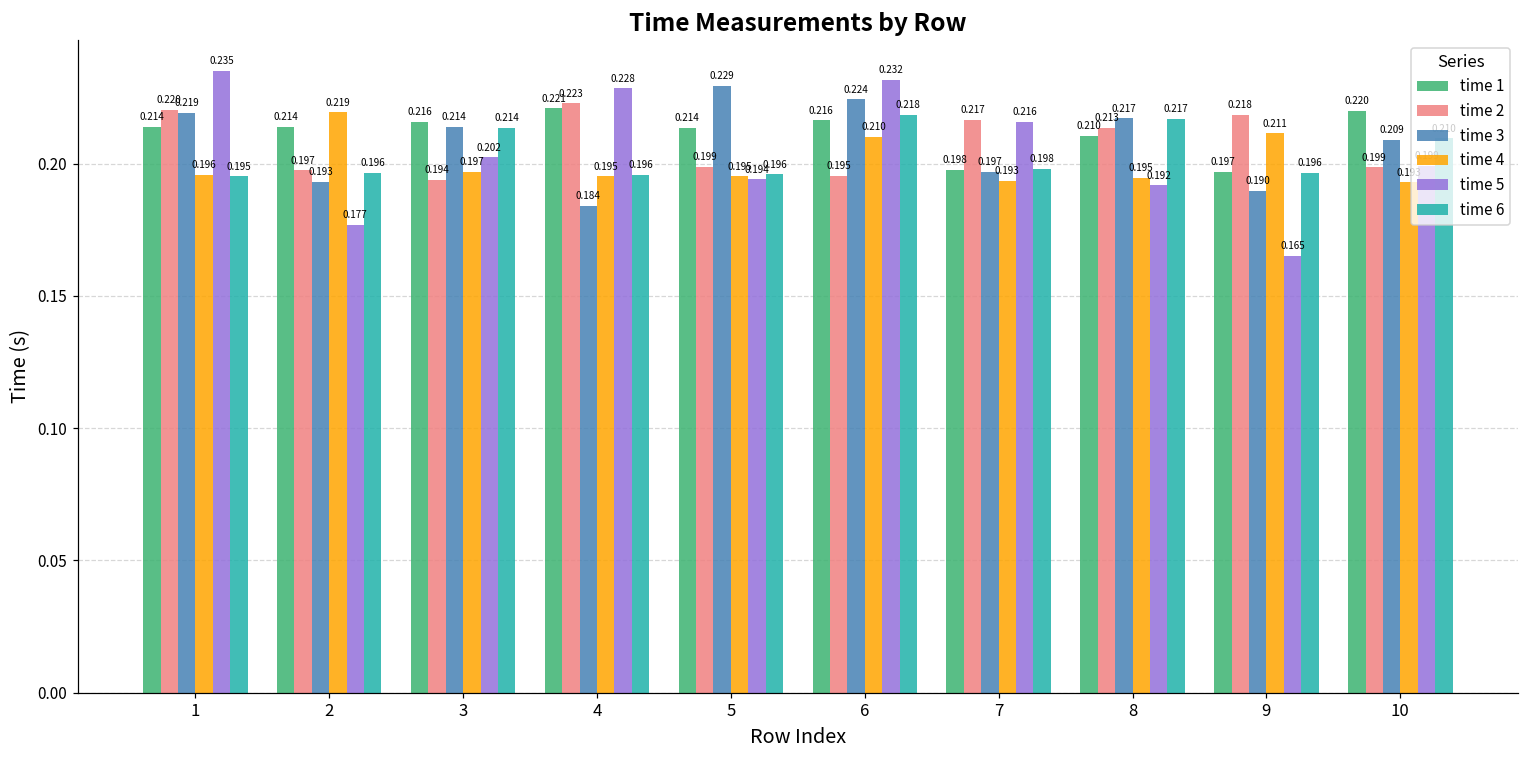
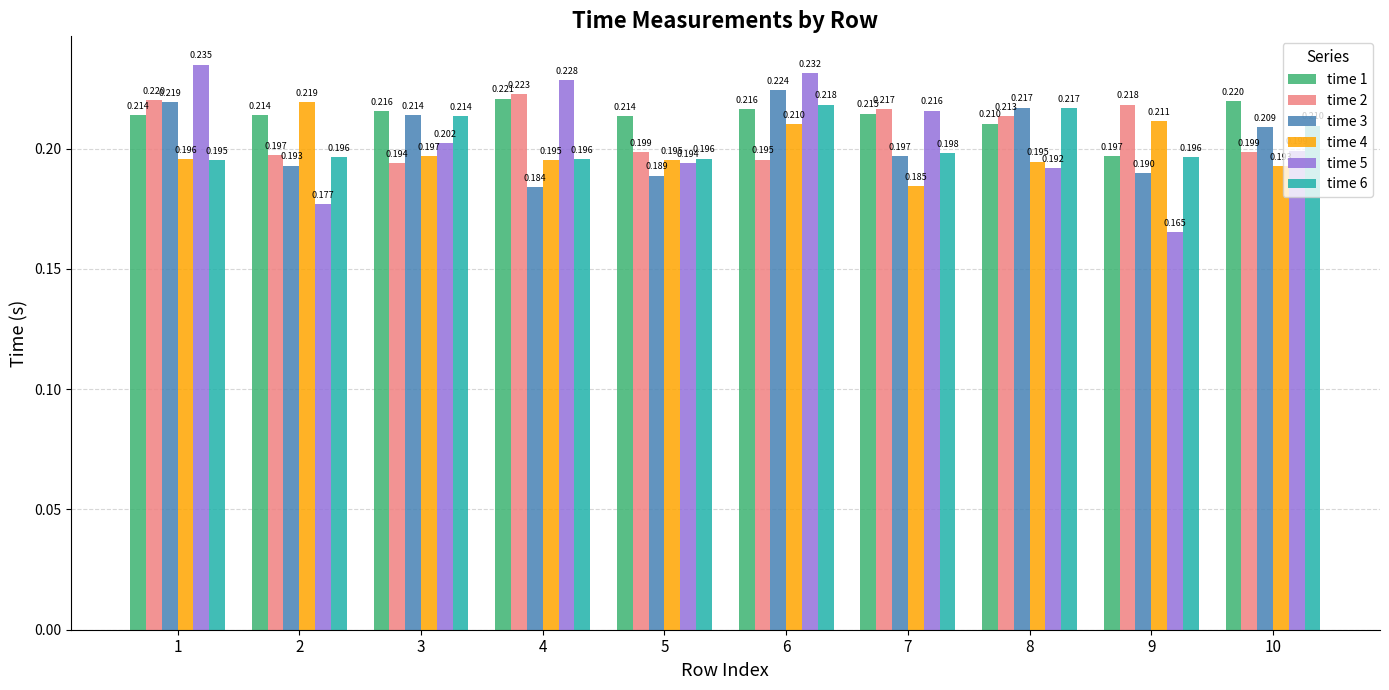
  {
    "time 1": {
      "1": 0.214,
      "2": 0.214,
      "3": 0.216,
      "5": 0.214,
      "6": 0.216,
-     "7": 0.198,
+     "7": 0.215,
      "8": 0.210,
      "9": 0.197,
      "10": 0.220
    },
    "time 2": {
      "2": 0.197,
      "3": 0.194,
      "5": 0.199,
      "6": 0.195,
      "7": 0.217,
      "8": 0.213,
      "9": 0.218,
      "10": 0.199
    },
    "time 3": {
      "2": 0.193,
      "3": 0.214,
      "4": 0.184,
-     "5": 0.229,
+     "5": 0.189,
      "6": 0.224,
      "7": 0.197,
      "8": 0.217,
      "9": 0.190,
      "10": 0.209
    },
    "time 4": {
      "1": 0.196,
      "2": 0.219,
      "3": 0.197,
      "4": 0.195,
      "6": 0.210,
-     "7": 0.193,
+     "7": 0.185,
      "8": 0.195,
      "9": 0.211
    },
    "time 5": {
      "1": 0.235,
      "2": 0.177,
      "3": 0.202,
      "4": 0.228,
      "6": 0.232,
      "7": 0.216,
      "8": 0.192,
      "9": 0.165
    },
    "time 6": {
      "1": 0.195,
      "2": 0.196,
      "3": 0.214,
      "4": 0.196,
      "6": 0.218,
      "7": 0.198,
      "8": 0.217,
      "9": 0.196
    }
  }
